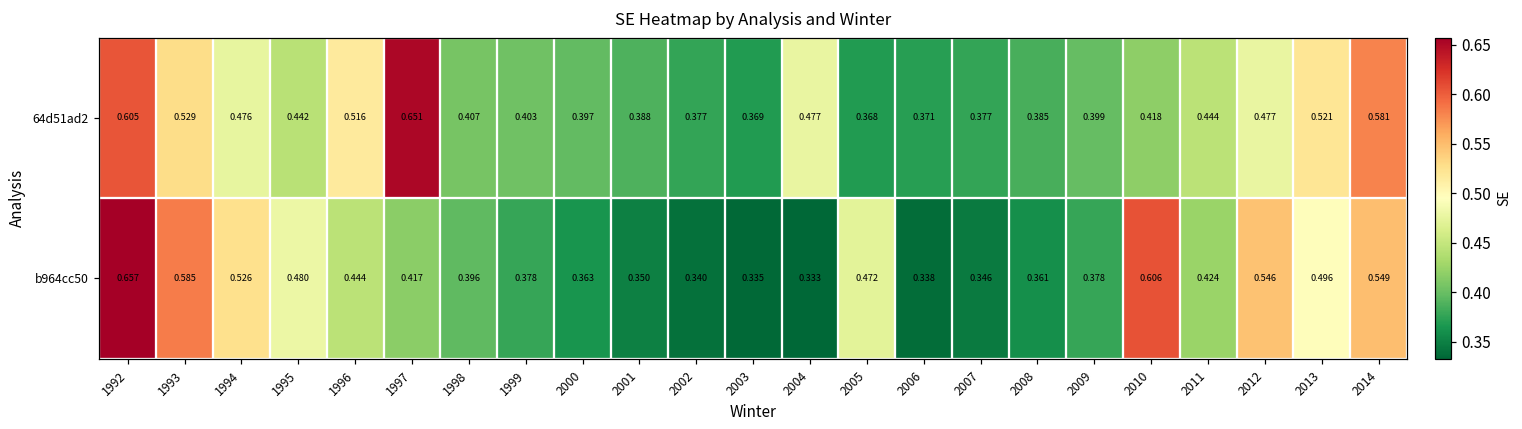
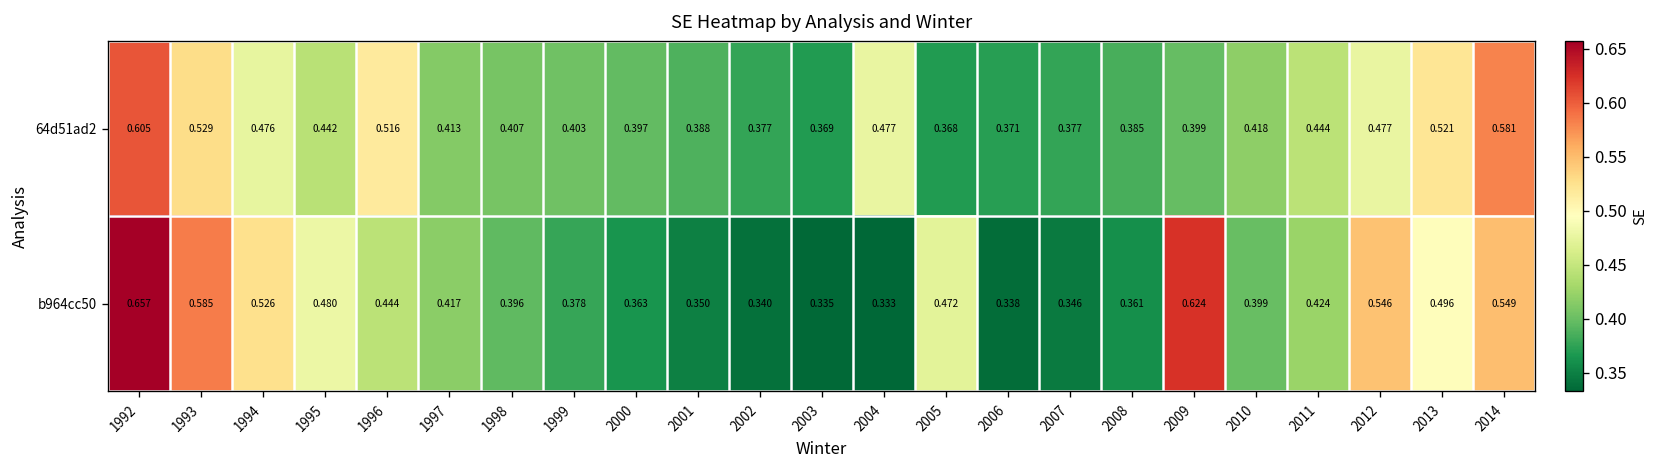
  {
    "64d51ad2": {
      "1992": 0.605,
      "1993": 0.529,
      "1994": 0.476,
      "1995": 0.442,
      "1996": 0.516,
-     "1997": 0.651,
+     "1997": 0.413,
      "1998": 0.407,
      "1999": 0.403,
      "2000": 0.397,
      "2001": 0.388,
      "2002": 0.377,
      "2003": 0.369,
      "2004": 0.477,
      "2005": 0.368,
      "2006": 0.371,
      "2007": 0.377,
      "2008": 0.385,
      "2009": 0.399,
      "2010": 0.418,
      "2011": 0.444,
      "2012": 0.477,
      "2013": 0.521,
      "2014": 0.581
    },
    "b964cc50": {
      "1992": 0.657,
      "1993": 0.585,
      "1994": 0.526,
      "1995": 0.480,
      "1996": 0.444,
      "1997": 0.417,
      "1998": 0.396,
      "1999": 0.378,
      "2000": 0.363,
      "2001": 0.350,
      "2002": 0.340,
      "2003": 0.335,
      "2004": 0.333,
      "2005": 0.472,
      "2006": 0.338,
      "2007": 0.346,
      "2008": 0.361,
-     "2009": 0.378,
-     "2010": 0.606,
+     "2009": 0.624,
+     "2010": 0.399,
      "2011": 0.424,
      "2012": 0.546,
      "2013": 0.496,
      "2014": 0.549
    }
  }
